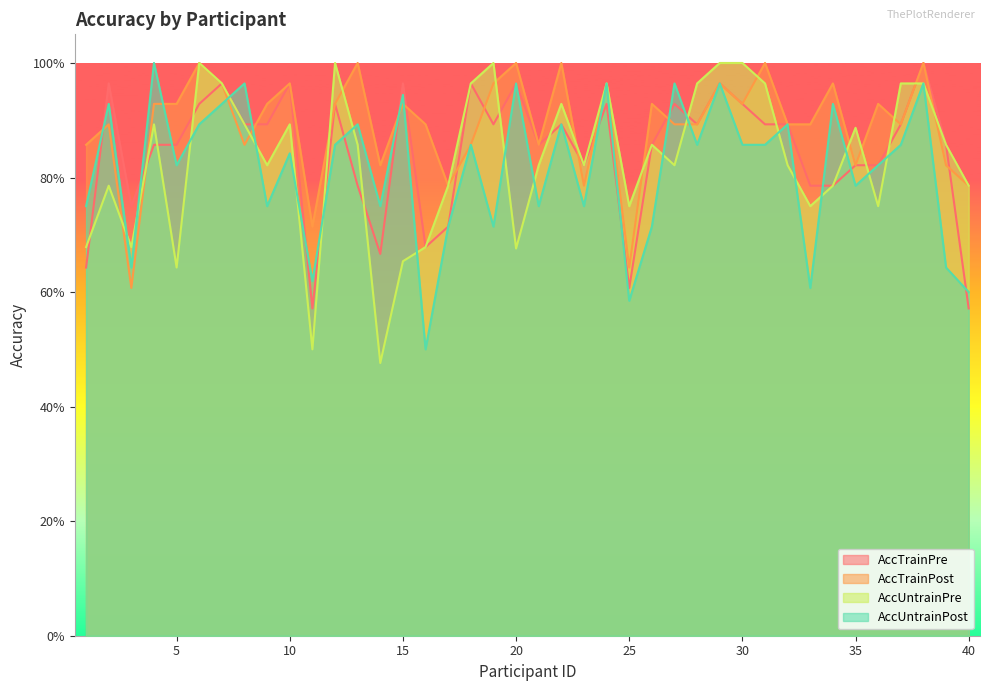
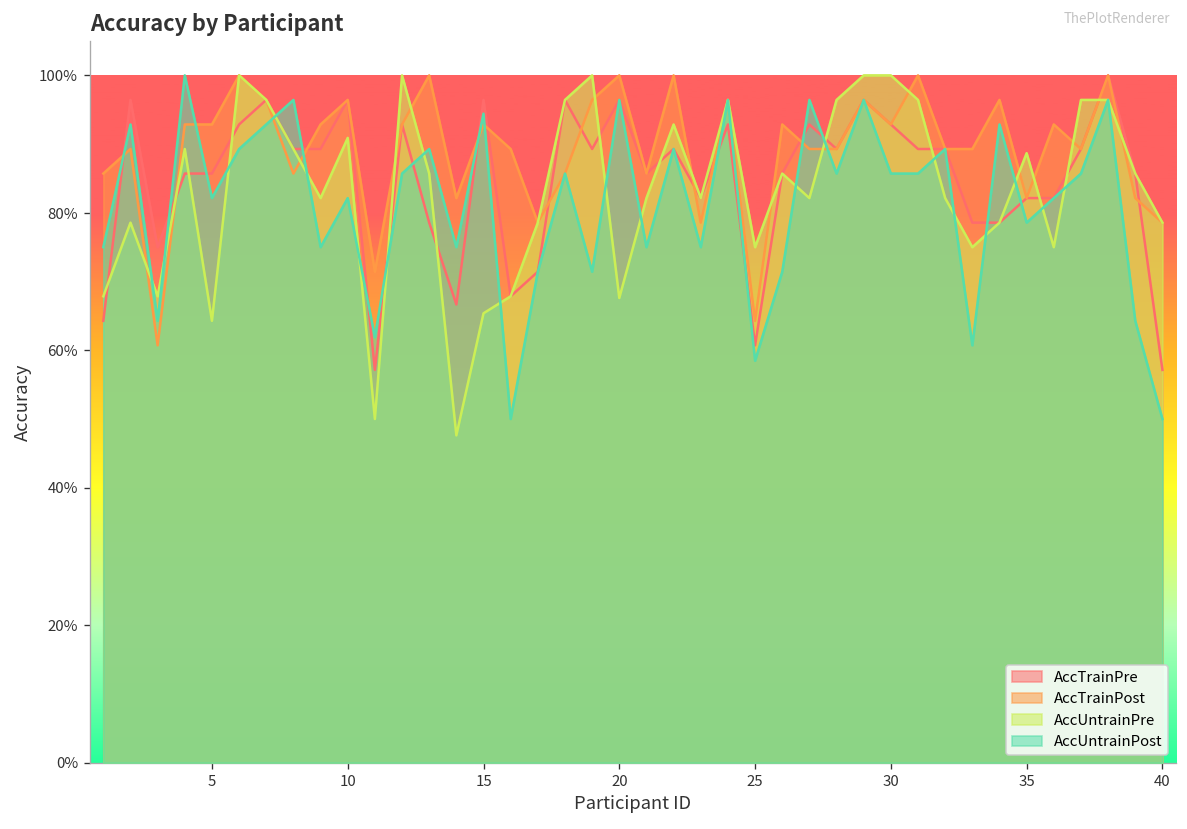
  {
    "AccUntrainPre": {
      "5": "64%",
-     "10": "89%",
+     "10": "91%",
      "15": "65%",
      "20": "68%",
      "25": "75%",
      "30": "100%",
      "35": "89%"
    },
    "AccUntrainPost": {
      "5": "82%",
-     "10": "84%",
+     "10": "82%",
      "15": "94%",
      "25": "58%",
      "30": "86%",
      "35": "79%",
-     "40": "60%"
+     "40": "50%"
    }
  }
